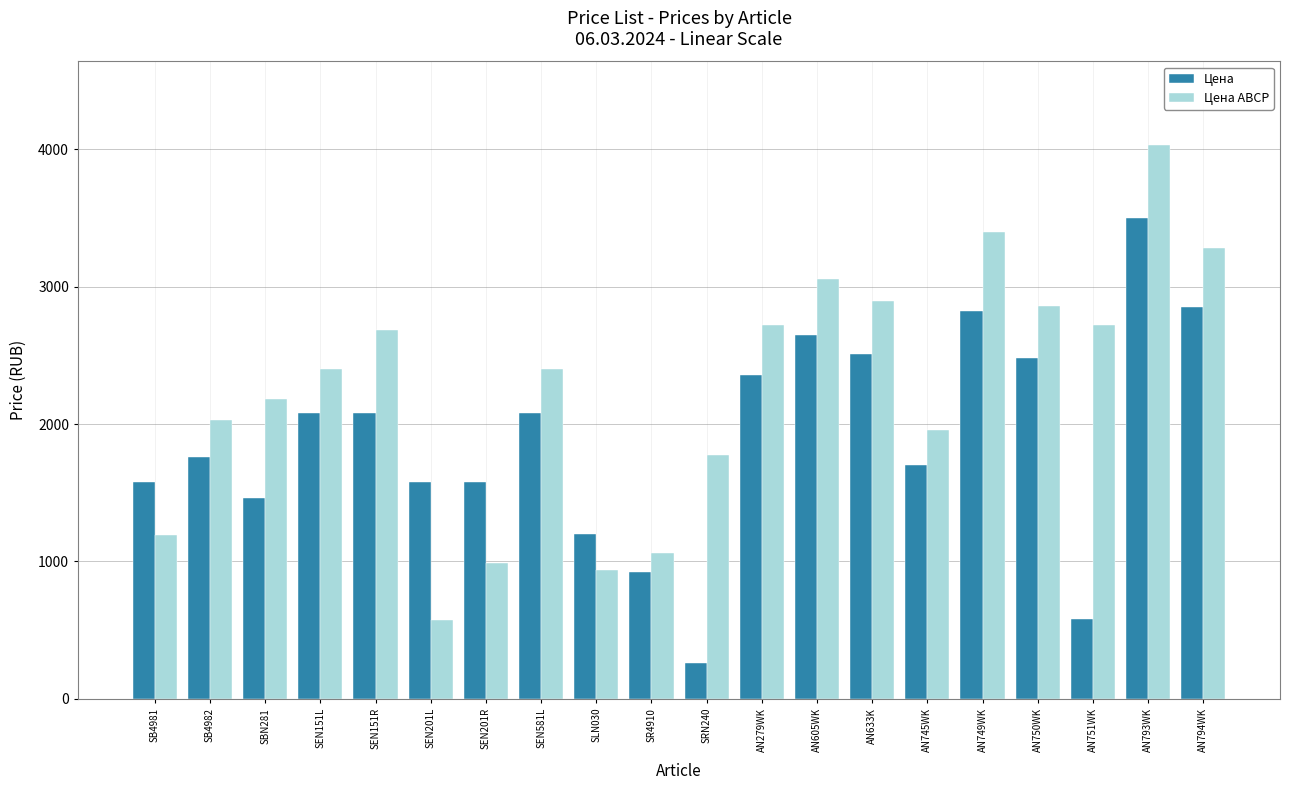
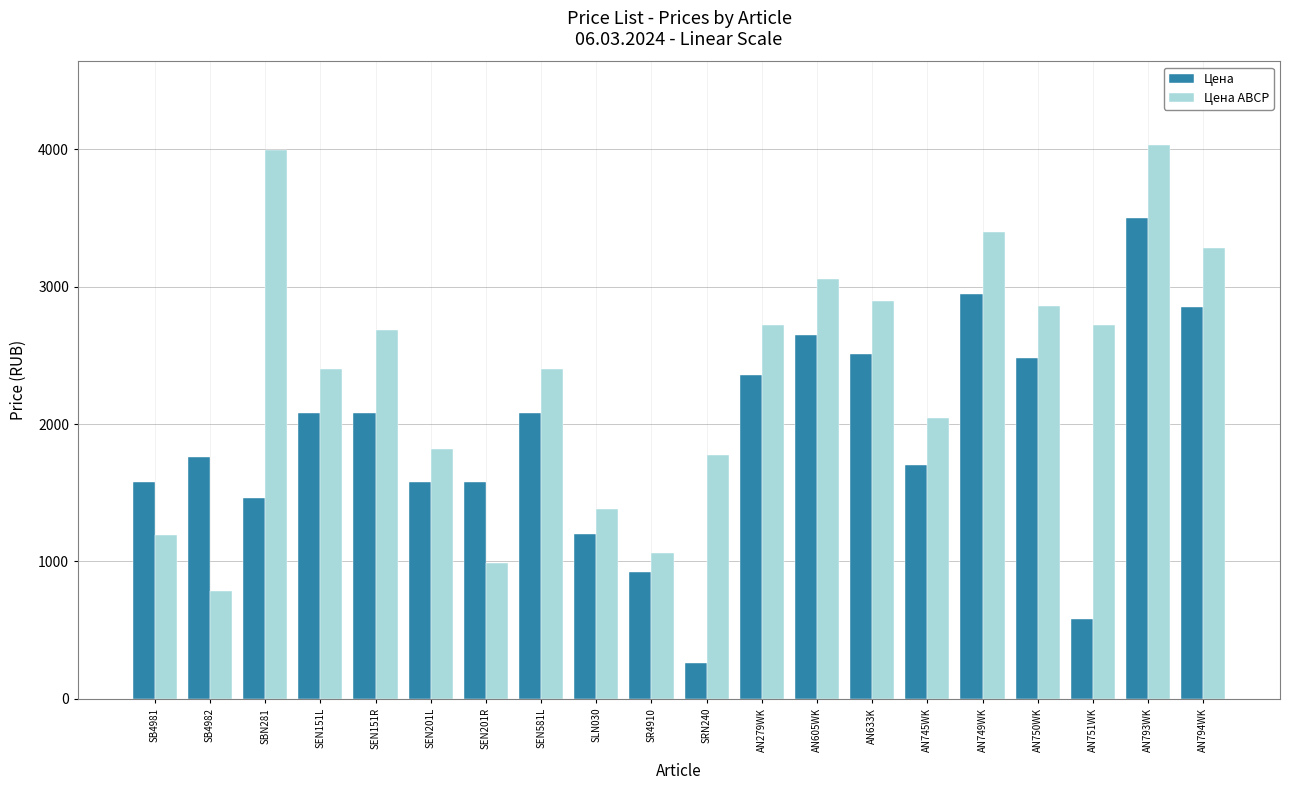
  {
    "Цена": {
      "SB4981": 1580,
      "SB4982": 1760,
      "SBN281": 1460,
      "SEN151L": 2080,
      "SEN151R": 2080,
      "SEN201L": 1580,
      "SEN201R": 1580,
      "SEN581L": 2080,
      "SLN030": 1200,
      "SR4910": 920,
      "SRN240": 260,
      "AN279WK": 2360,
      "AN605WK": 2650,
      "AN633K": 2510,
      "AN745WK": 1700,
-     "AN749WK": 2820,
+     "AN749WK": 2950,
      "AN750WK": 2480,
      "AN751WK": 580,
      "AN793WK": 3500,
      "AN794WK": 2850
    },
    "Цена ABCP": {
      "SB4981": 1190,
-     "SB4982": 2030,
-     "SBN281": 2180,
+     "SB4982": 780,
+     "SBN281": 3990,
      "SEN151L": 2400,
      "SEN151R": 2680,
-     "SEN201L": 580,
+     "SEN201L": 1820,
      "SEN201R": 990,
      "SEN581L": 2400,
-     "SLN030": 940,
+     "SLN030": 1380,
      "SR4910": 1060,
      "SRN240": 1780,
      "AN279WK": 2720,
      "AN605WK": 3060,
      "AN633K": 2890,
-     "AN745WK": 1960,
+     "AN745WK": 2040,
      "AN749WK": 3400,
      "AN750WK": 2860,
      "AN751WK": 2720,
      "AN793WK": 4040,
      "AN794WK": 3290
    }
  }
